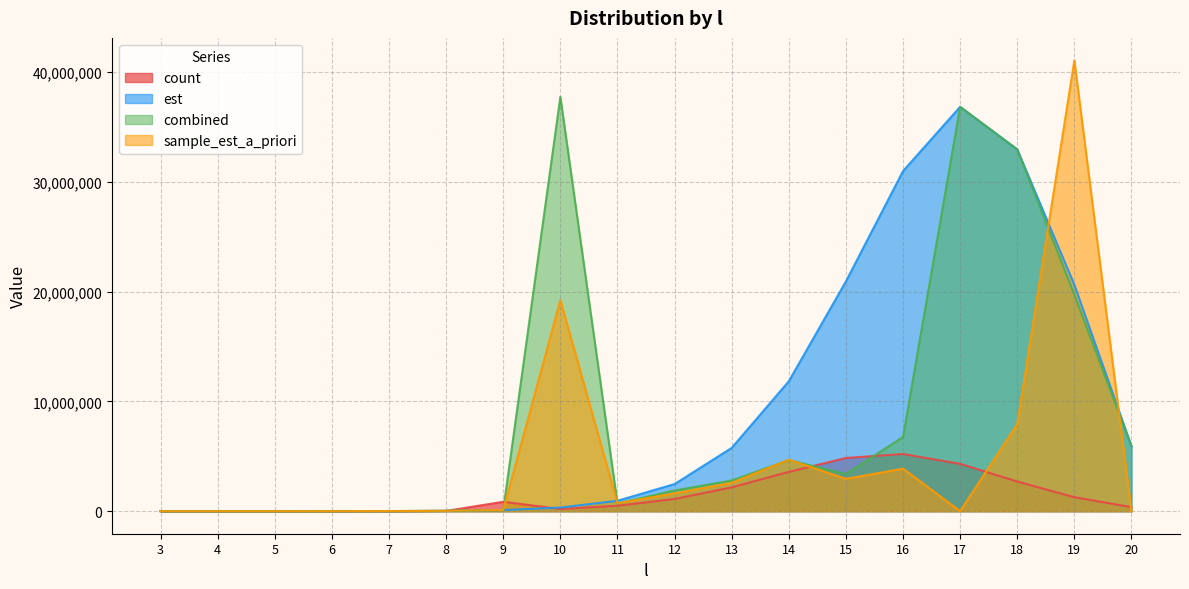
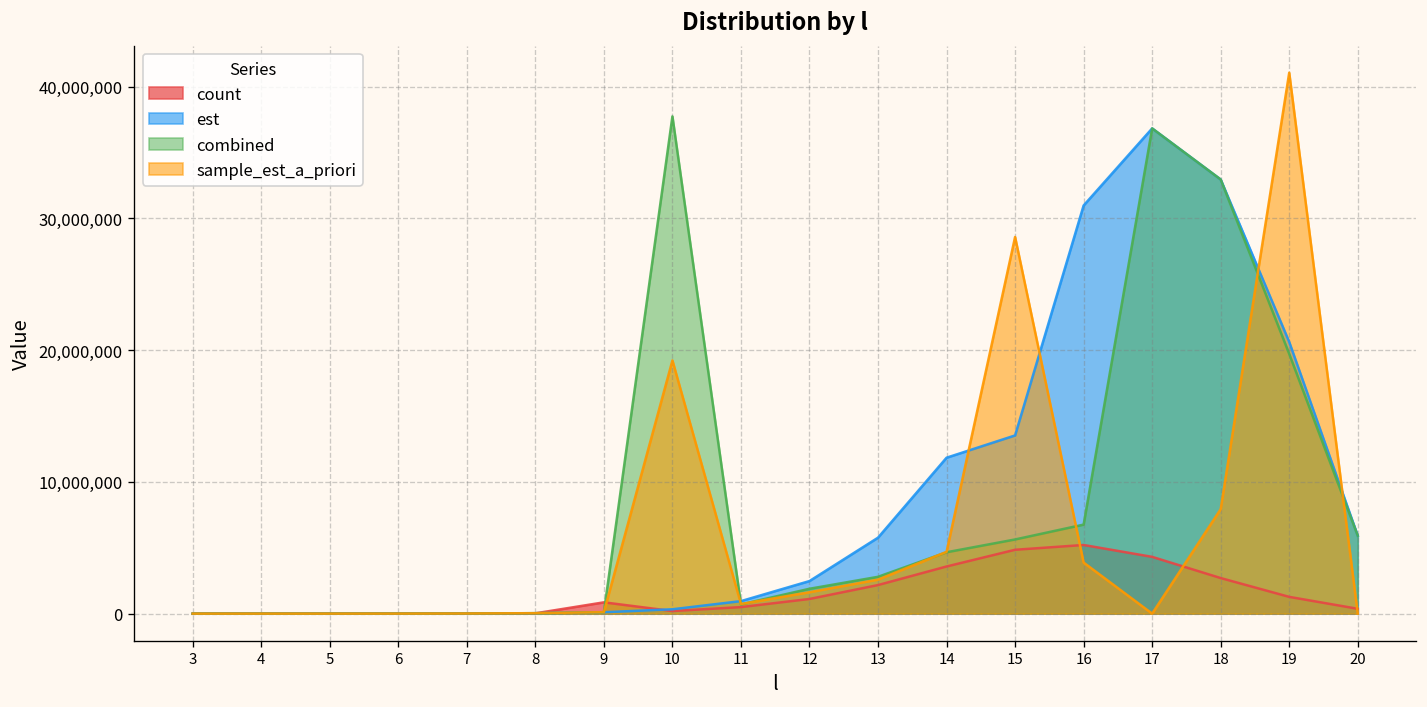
  {
    "count": {
      "9": "900,000",
      "12": "1,100,000",
      "13": "2,200,000",
      "14": "3,600,000",
      "15": "4,800,000",
      "16": "5,200,000",
      "17": "4,300,000",
      "18": "2,700,000",
      "19": "1,300,000",
      "20": "400,000"
    },
    "est": {
      "12": "2,500,000",
      "13": "5,800,000",
      "14": "11,800,000",
-     "15": "20,900,000",
+     "15": "13,500,000",
      "16": "31,000,000",
      "19": "20,600,000"
    },
    "combined": {
      "10": "37,700,000",
      "12": "1,900,000",
-     "15": "3,400,000",
+     "15": "5,600,000",
      "16": "6,800,000",
      "19": "19,700,000"
    },
    "sample_est_a_priori": {
      "10": "19,200,000",
      "12": "1,600,000",
-     "15": "2,900,000",
+     "15": "28,600,000",
      "16": "3,900,000",
      "17": "0",
      "18": "7,900,000",
      "19": "41,100,000",
      "20": "0"
    }
  }
